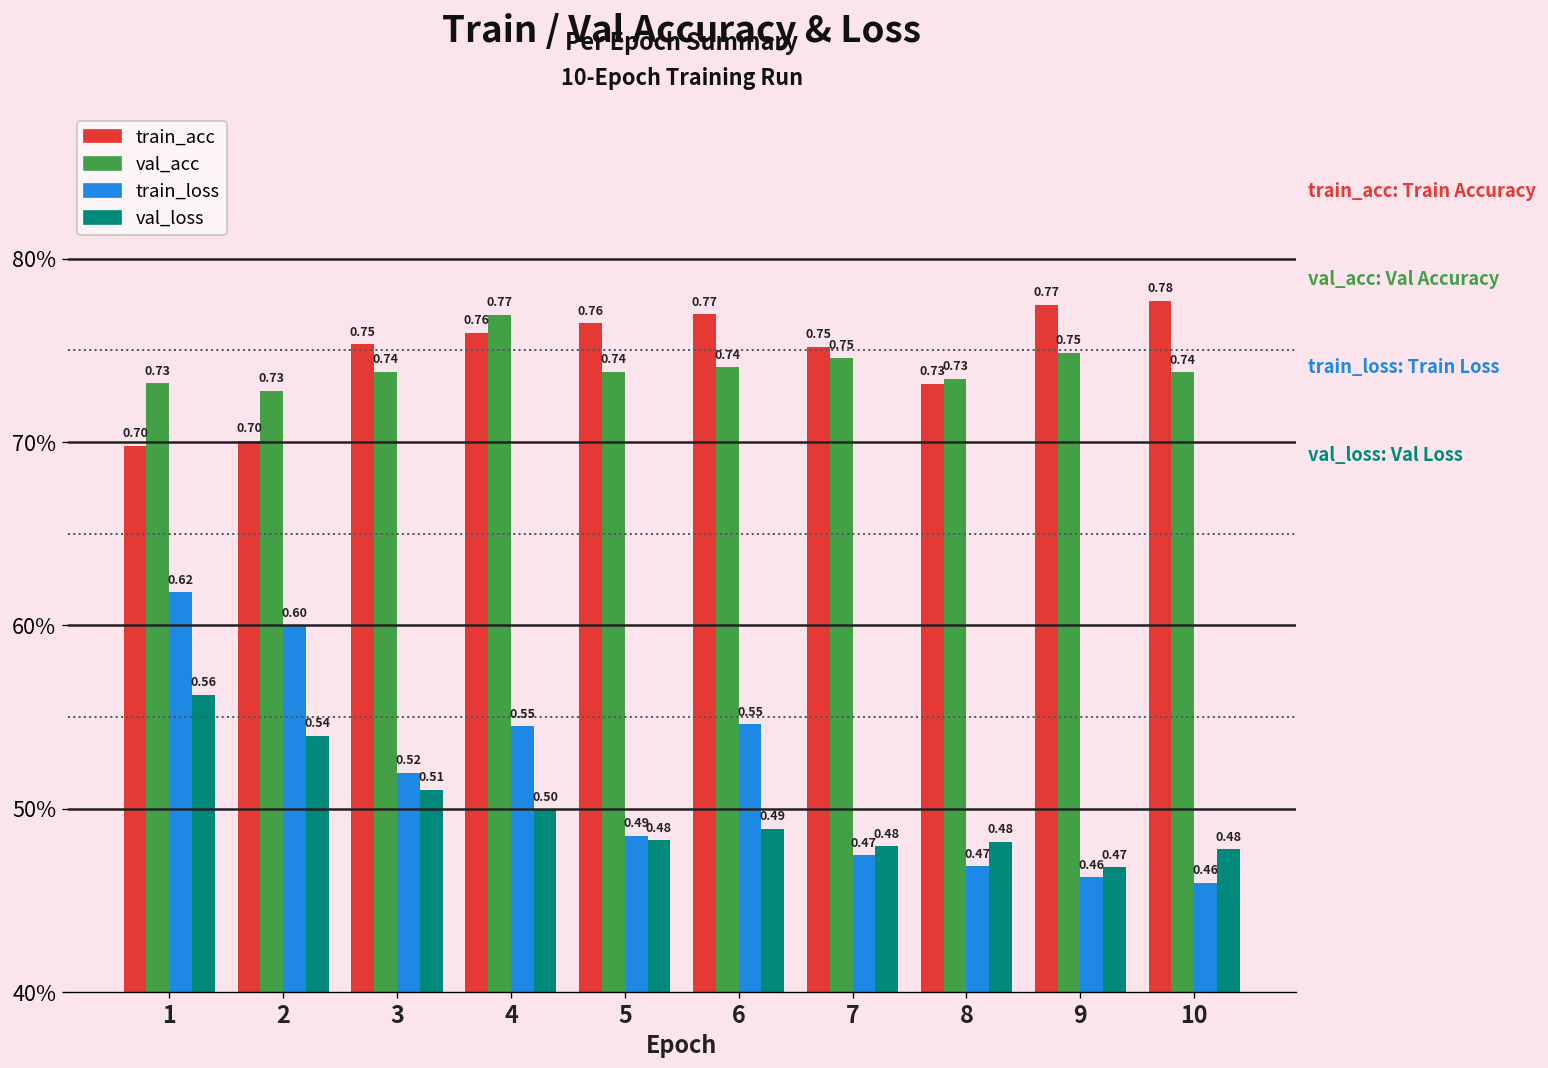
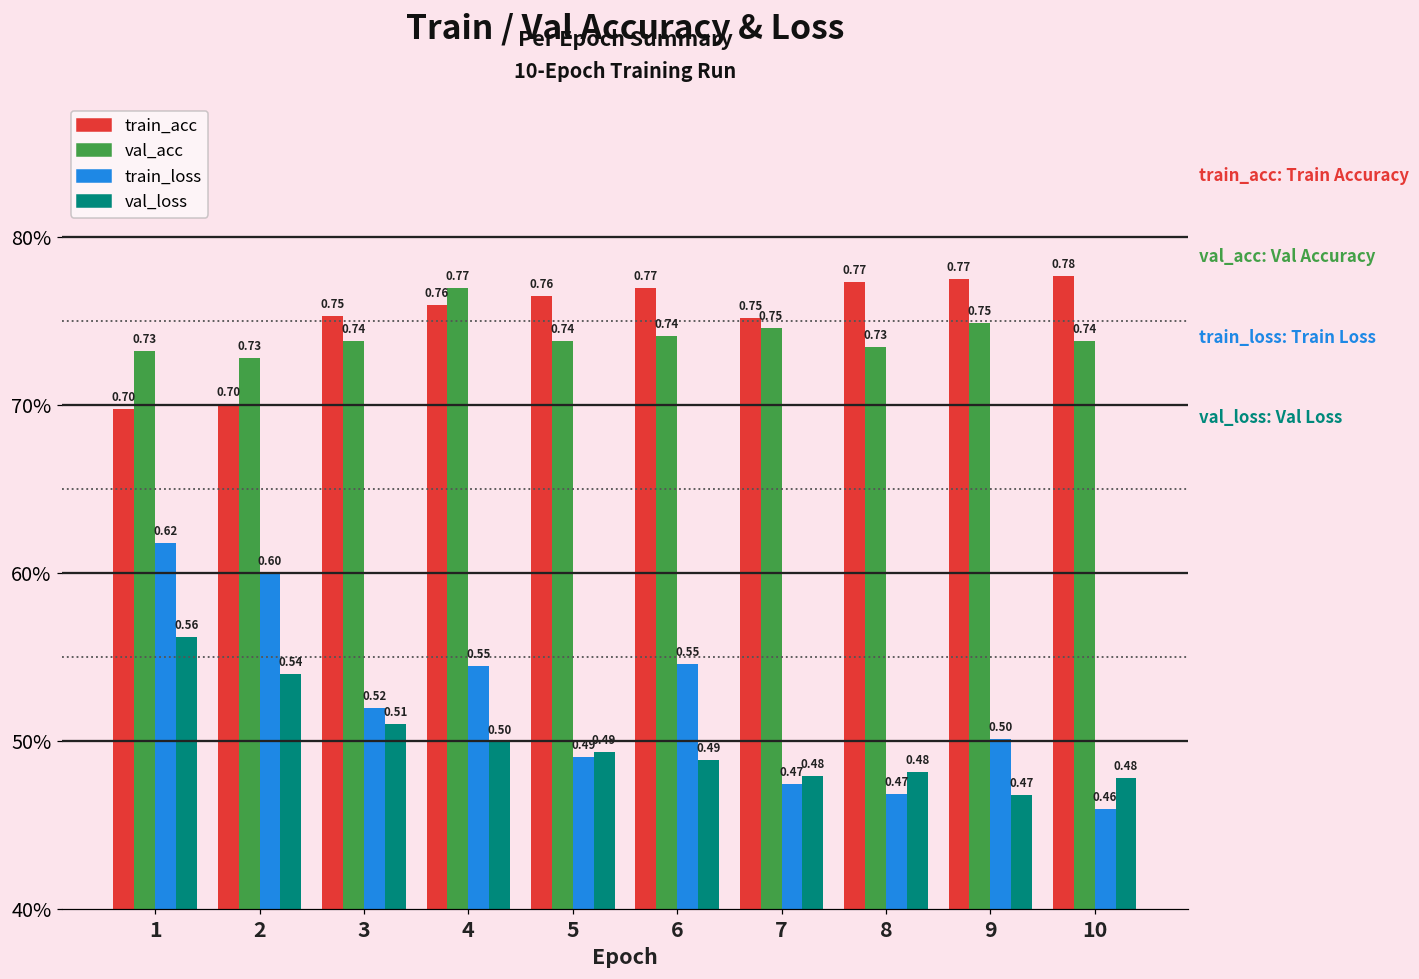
  {
    "train_acc": {
      "1": "0.70",
      "2": "0.70",
      "3": "0.75",
      "4": "0.76",
      "5": "0.76",
      "6": "0.77",
      "7": "0.75",
-     "8": "0.73",
+     "8": "0.77",
      "9": "0.77",
      "10": "0.78"
    },
    "val_acc": {
      "1": "0.73",
      "2": "0.73",
      "3": "0.74",
      "4": "0.77",
      "5": "0.74",
      "6": "0.74",
      "7": "0.75",
      "8": "0.73",
      "9": "0.75",
      "10": "0.74"
    },
    "train_loss": {
      "1": "0.62",
      "2": "0.60",
      "3": "0.52",
      "4": "0.55",
-     "5": "48.5%",
+     "5": "49.1%",
      "6": "0.55",
      "7": "0.47",
      "8": "0.47",
-     "9": "0.46",
+     "9": "0.50",
      "10": "0.46"
    },
    "val_loss": {
      "1": "0.56",
      "2": "0.54",
      "3": "0.51",
      "4": "0.50",
-     "5": "0.48",
+     "5": "0.49",
      "6": "0.49",
      "7": "0.48",
      "8": "0.48",
      "9": "0.47",
      "10": "0.48"
    }
  }
